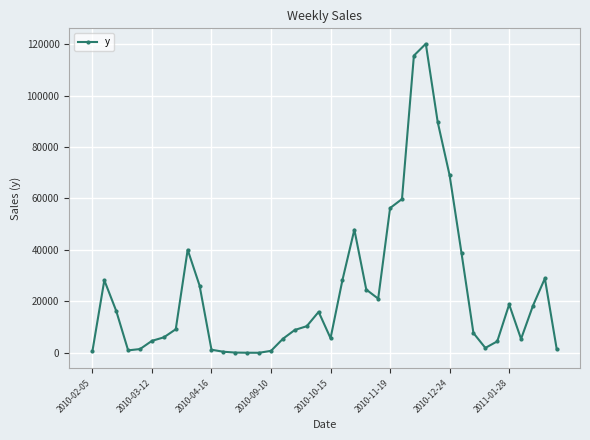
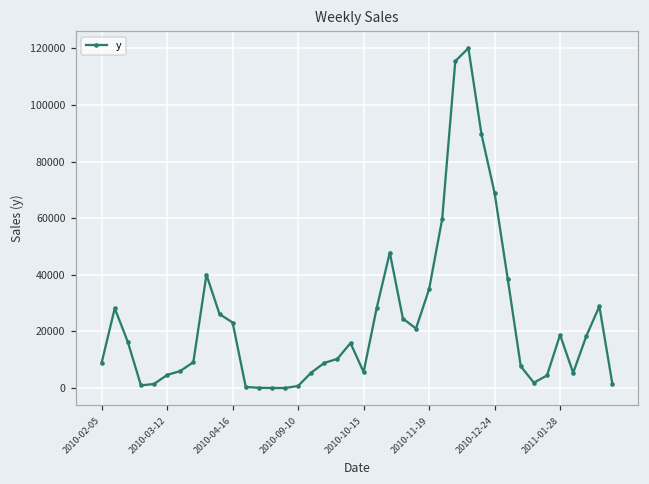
  {
-   "2010-02-05": 1000,
+   "2010-02-05": 9000,
    "2010-03-12": 5000,
-   "2010-04-16": 1000,
+   "2010-04-16": 23000,
    "2010-09-10": 1000,
    "2010-10-15": 6000,
-   "2010-11-19": 56000,
+   "2010-11-19": 35000,
    "2010-12-24": 69000,
    "2011-01-28": 19000
  }
